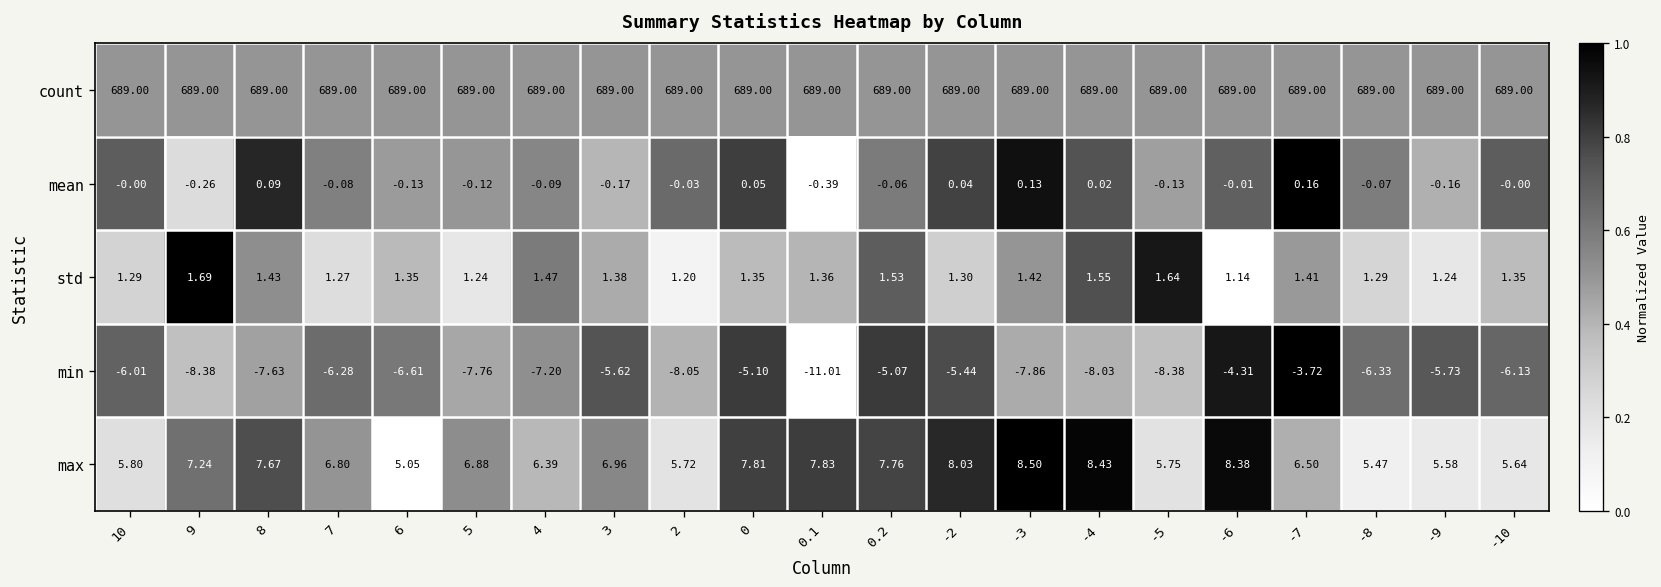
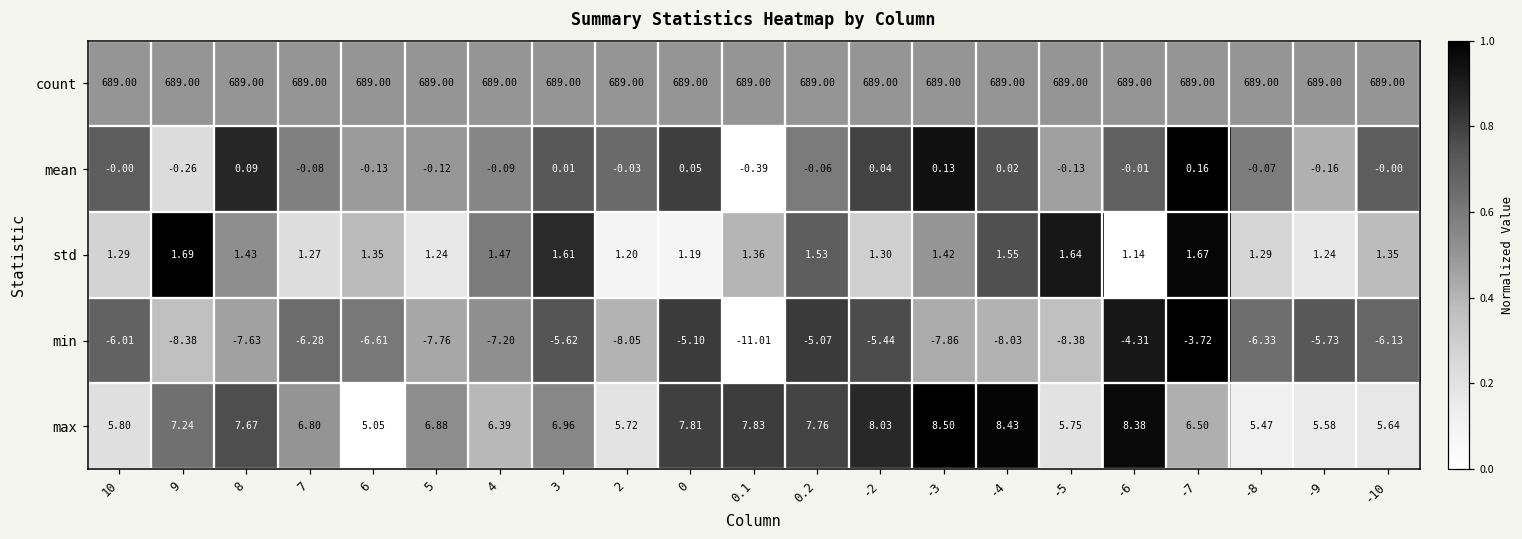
  {
    "count": {
      "10": 689.00,
      "9": 689.00,
      "8": 689.00,
      "7": 689.00,
      "6": 689.00,
      "5": 689.00,
      "4": 689.00,
      "3": 689.00,
      "2": 689.00,
      "0": 689.00,
      "0.1": 689.00,
      "0.2": 689.00,
      "-2": 689.00,
      "-3": 689.00,
      "-4": 689.00,
      "-5": 689.00,
      "-6": 689.00,
      "-7": 689.00,
      "-8": 689.00,
      "-9": 689.00,
      "-10": 689.00
    },
    "mean": {
      "10": -0.00,
      "9": -0.26,
      "8": 0.09,
      "7": -0.08,
      "6": -0.13,
      "5": -0.12,
      "4": -0.09,
-     "3": -0.17,
+     "3": 0.01,
      "2": -0.03,
      "0": 0.05,
      "0.1": -0.39,
      "0.2": -0.06,
      "-2": 0.04,
      "-3": 0.13,
      "-4": 0.02,
      "-5": -0.13,
      "-6": -0.01,
      "-7": 0.16,
      "-8": -0.07,
      "-9": -0.16,
      "-10": -0.00
    },
    "std": {
      "10": 1.29,
      "9": 1.69,
      "8": 1.43,
      "7": 1.27,
      "6": 1.35,
      "5": 1.24,
      "4": 1.47,
-     "3": 1.38,
+     "3": 1.61,
      "2": 1.20,
-     "0": 1.35,
+     "0": 1.19,
      "0.1": 1.36,
      "0.2": 1.53,
      "-2": 1.30,
      "-3": 1.42,
      "-4": 1.55,
      "-5": 1.64,
      "-6": 1.14,
-     "-7": 1.41,
+     "-7": 1.67,
      "-8": 1.29,
      "-9": 1.24,
      "-10": 1.35
    },
    "min": {
      "10": -6.01,
      "9": -8.38,
      "8": -7.63,
      "7": -6.28,
      "6": -6.61,
      "5": -7.76,
      "4": -7.20,
      "3": -5.62,
      "2": -8.05,
      "0": -5.10,
      "0.1": -11.01,
      "0.2": -5.07,
      "-2": -5.44,
      "-3": -7.86,
      "-4": -8.03,
      "-5": -8.38,
      "-6": -4.31,
      "-7": -3.72,
      "-8": -6.33,
      "-9": -5.73,
      "-10": -6.13
    },
    "max": {
      "10": 5.80,
      "9": 7.24,
      "8": 7.67,
      "7": 6.80,
      "6": 5.05,
      "5": 6.88,
      "4": 6.39,
      "3": 6.96,
      "2": 5.72,
      "0": 7.81,
      "0.1": 7.83,
      "0.2": 7.76,
      "-2": 8.03,
      "-3": 8.50,
      "-4": 8.43,
      "-5": 5.75,
      "-6": 8.38,
      "-7": 6.50,
      "-8": 5.47,
      "-9": 5.58,
      "-10": 5.64
    }
  }
